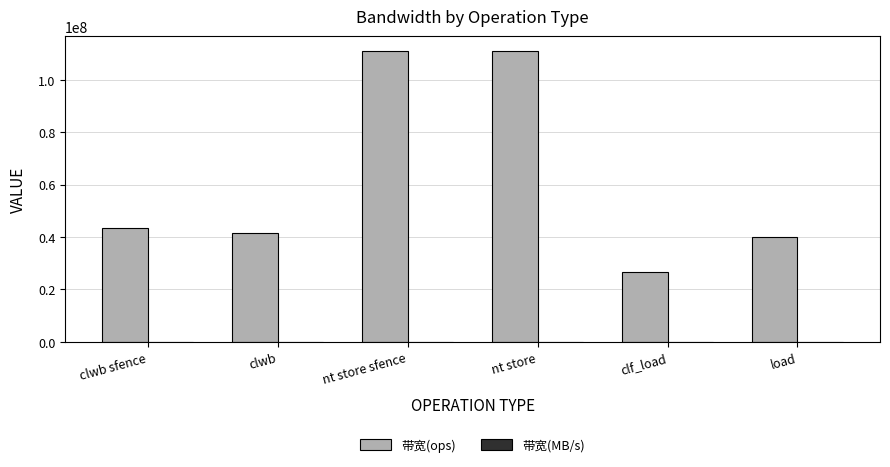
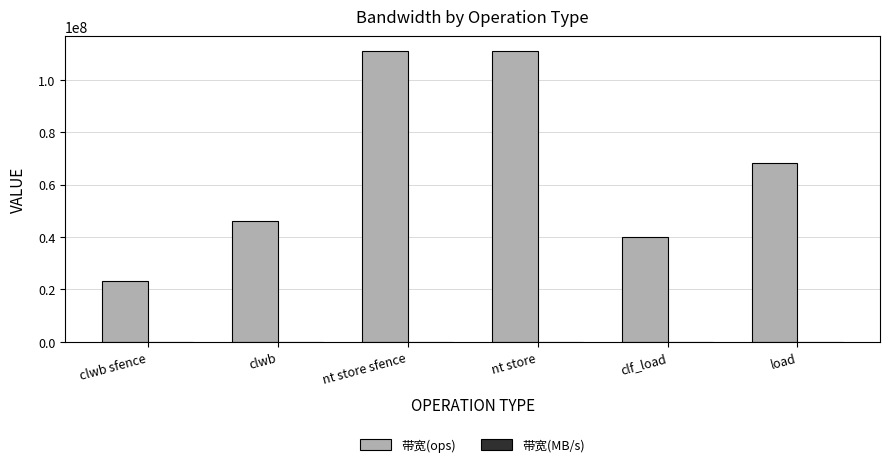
  {
    "带宽(ops)": {
-     "clwb sfence": 43000000,
-     "clwb": 42000000,
+     "clwb sfence": 23000000,
+     "clwb": 46000000,
      "nt store sfence": 111000000,
      "nt store": 111000000,
-     "clf_load": 27000000,
-     "load": 40000000
+     "clf_load": 40000000,
+     "load": 68000000
    }
  }
